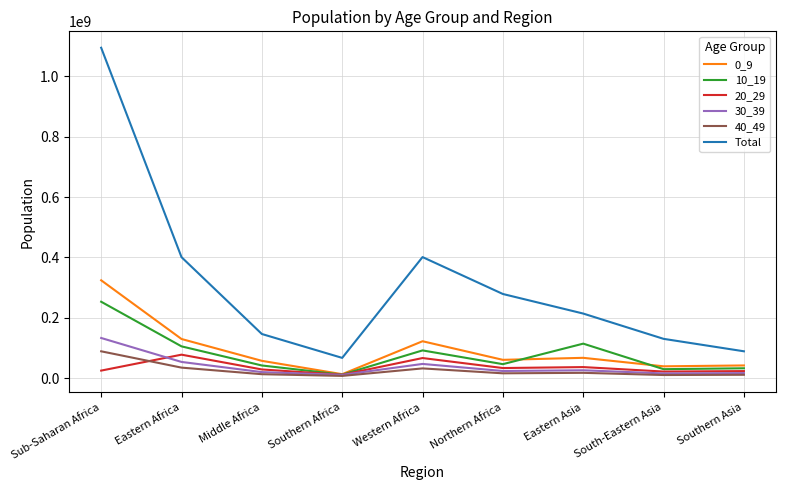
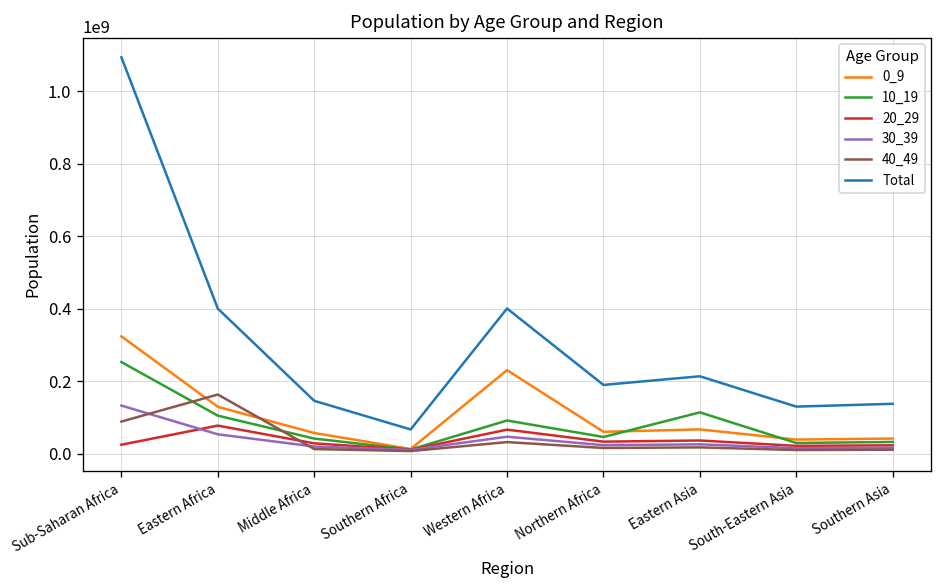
  {
    "0_9": {
      "Sub-Saharan Africa": 320000000,
      "Eastern Africa": 130000000,
      "Middle Africa": 60000000,
-     "Western Africa": 120000000,
+     "Western Africa": 230000000,
      "Northern Africa": 60000000,
      "Eastern Asia": 70000000,
      "South-Eastern Asia": 40000000,
      "Southern Asia": 40000000
    },
    "10_19": {
      "Sub-Saharan Africa": 250000000,
      "Eastern Africa": 110000000,
      "Middle Africa": 40000000,
      "Western Africa": 90000000,
      "Northern Africa": 50000000,
      "Eastern Asia": 110000000,
      "Southern Asia": 30000000
    },
    "20_29": {
      "Sub-Saharan Africa": 30000000,
      "Eastern Africa": 80000000,
      "Middle Africa": 30000000,
      "Western Africa": 70000000,
      "Northern Africa": 30000000,
      "Eastern Asia": 40000000
    },
    "30_39": {
      "Sub-Saharan Africa": 130000000,
      "Eastern Africa": 50000000,
      "Western Africa": 50000000
    },
    "40_49": {
      "Sub-Saharan Africa": 90000000,
-     "Eastern Africa": 40000000,
+     "Eastern Africa": 160000000,
      "Western Africa": 30000000
    },
    "Total": {
      "Sub-Saharan Africa": 1090000000,
      "Eastern Africa": 400000000,
      "Middle Africa": 150000000,
      "Southern Africa": 70000000,
      "Western Africa": 400000000,
-     "Northern Africa": 280000000,
+     "Northern Africa": 190000000,
      "Eastern Asia": 210000000,
      "South-Eastern Asia": 130000000,
-     "Southern Asia": 90000000
+     "Southern Asia": 140000000
    }
  }
